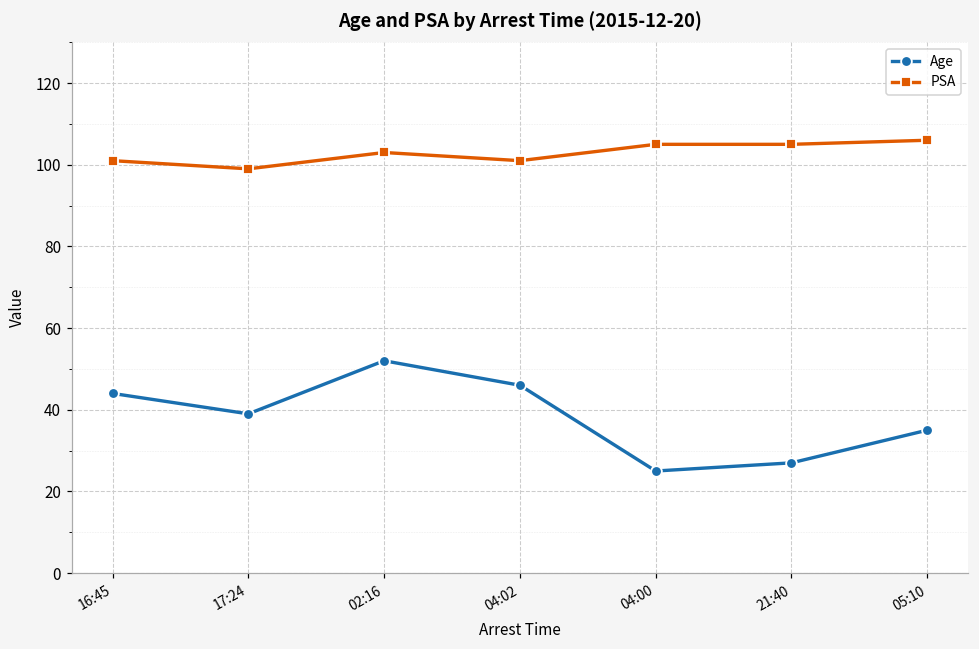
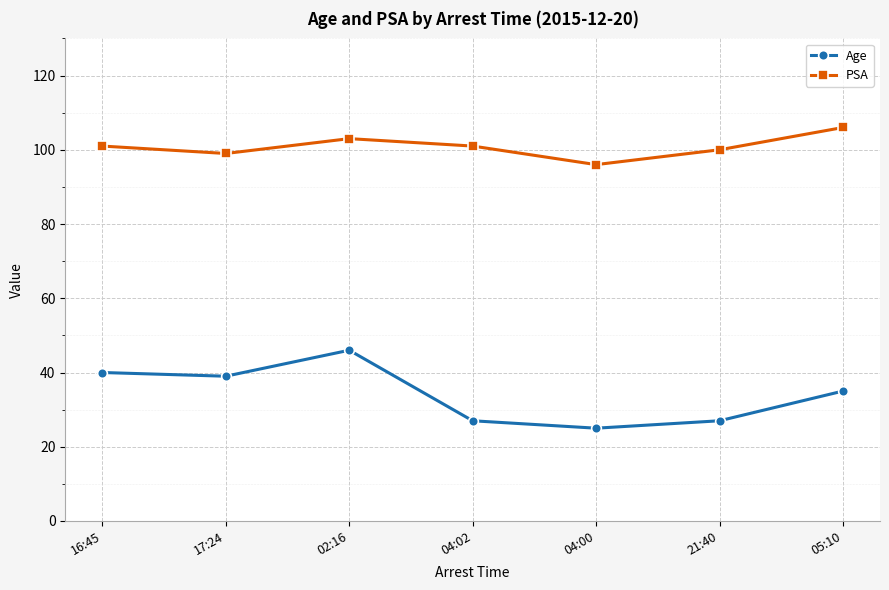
  {
    "Age": {
-     "16:45": 44,
+     "16:45": 40,
      "17:24": 39,
-     "02:16": 52,
-     "04:02": 46,
+     "02:16": 46,
+     "04:02": 27,
      "04:00": 25,
      "21:40": 27,
      "05:10": 35
    },
    "PSA": {
      "16:45": 101,
      "17:24": 99,
      "02:16": 103,
      "04:02": 101,
-     "04:00": 105,
-     "21:40": 105,
+     "04:00": 96,
+     "21:40": 100,
      "05:10": 106
    }
  }
